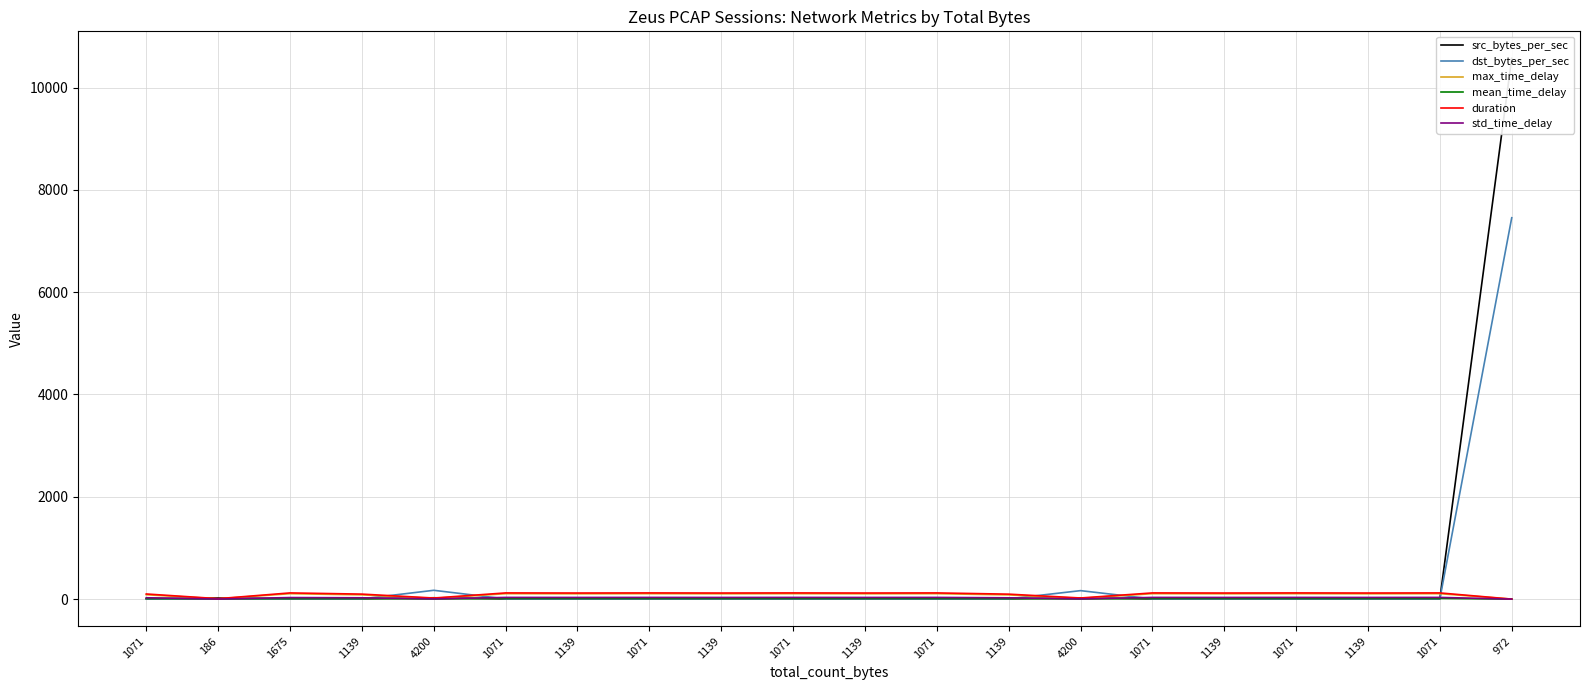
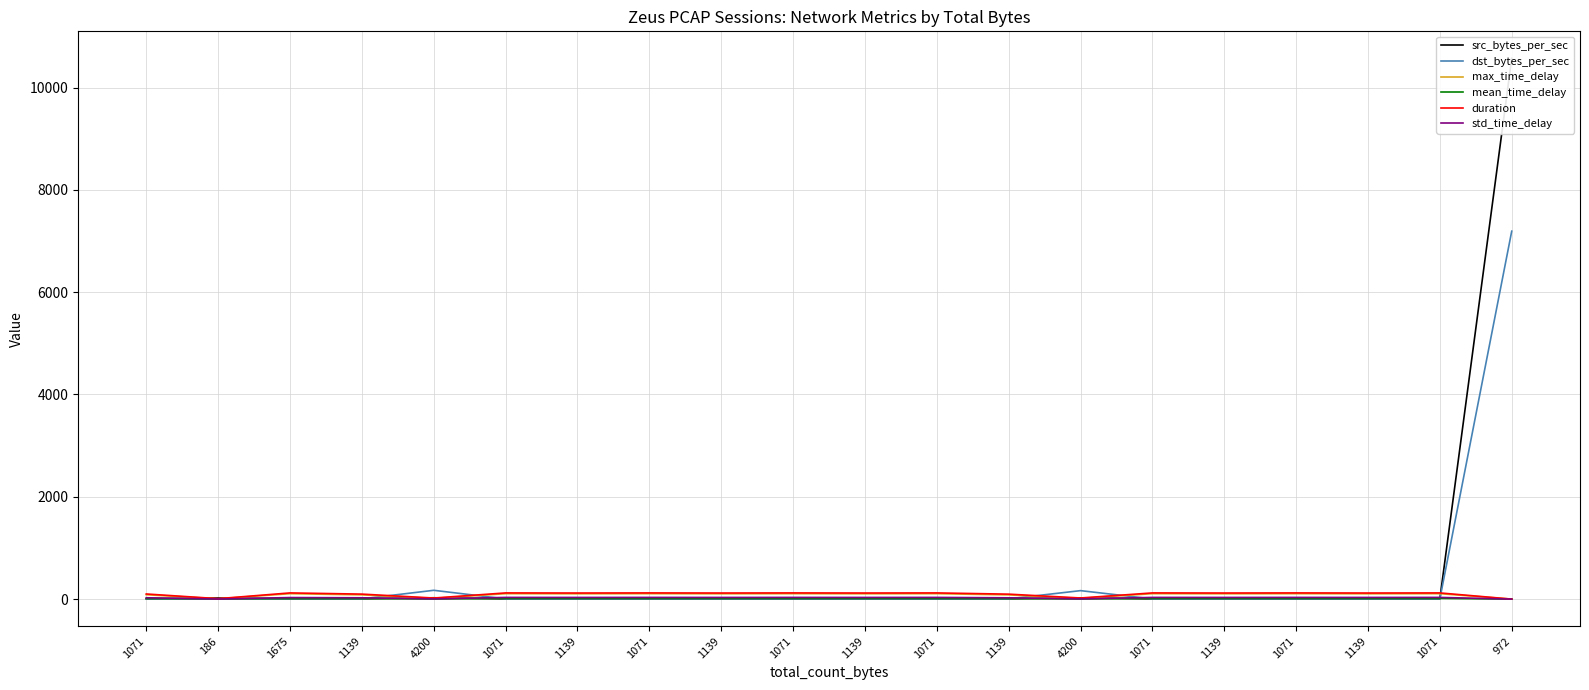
  {
    "dst_bytes_per_sec": {
-     "972": 7500
+     "972": 7200
    }
  }
